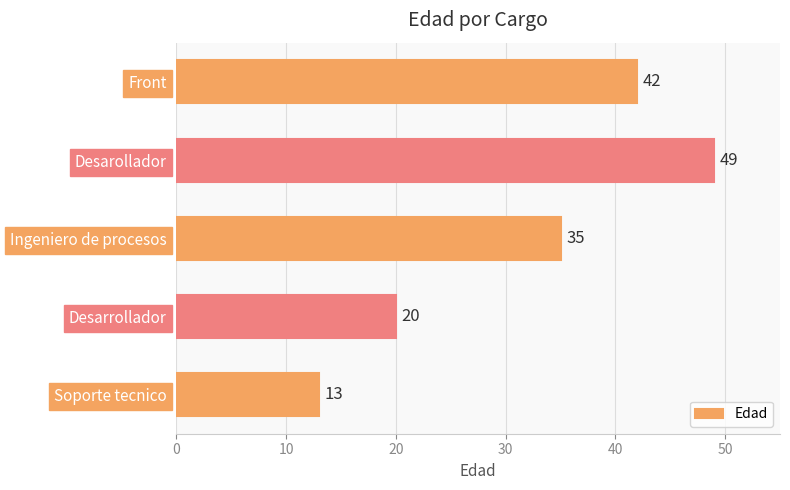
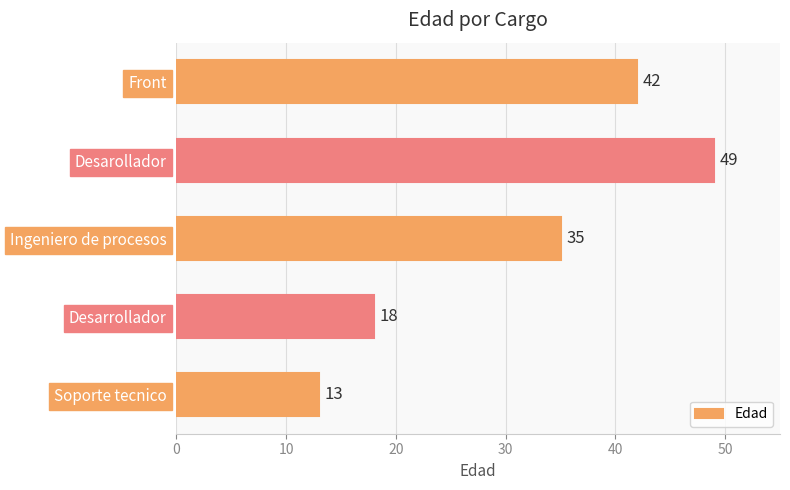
  {
    "Front": 42,
    "Desarollador": 49,
    "Ingeniero de procesos": 35,
-   "Desarrollador": 20,
+   "Desarrollador": 18,
    "Soporte tecnico": 13
  }
